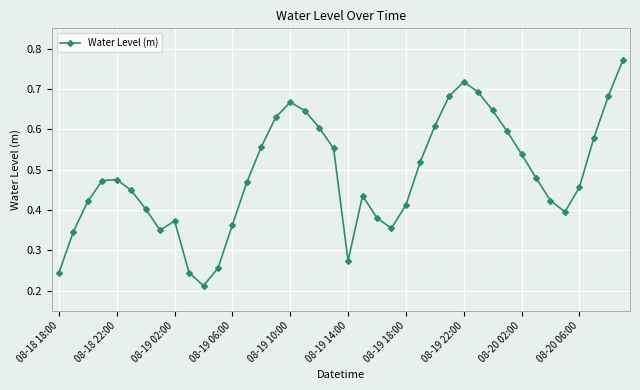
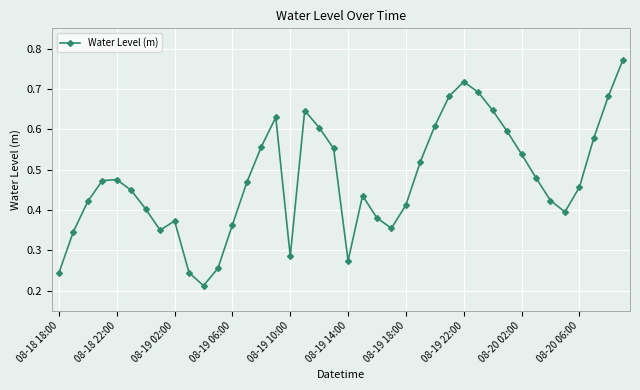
  {
    "08-18 18:00": 0.24,
    "08-18 22:00": 0.48,
    "08-19 02:00": 0.37,
    "08-19 06:00": 0.36,
-   "08-19 10:00": 0.67,
+   "08-19 10:00": 0.28,
    "08-19 14:00": 0.27,
    "08-19 18:00": 0.41,
    "08-19 22:00": 0.72,
    "08-20 02:00": 0.54,
    "08-20 06:00": 0.46
  }
